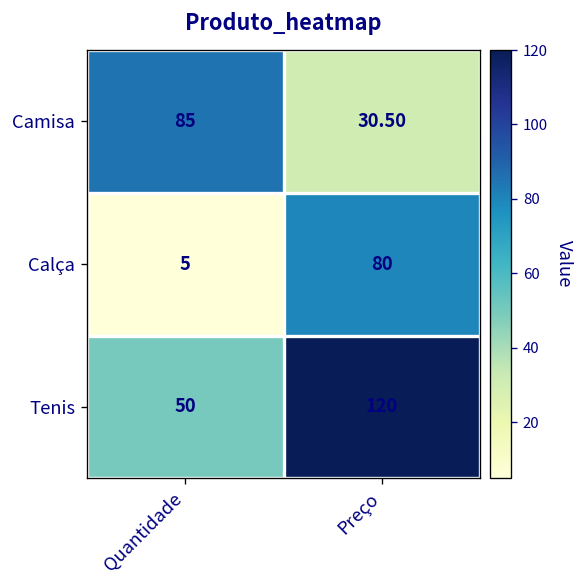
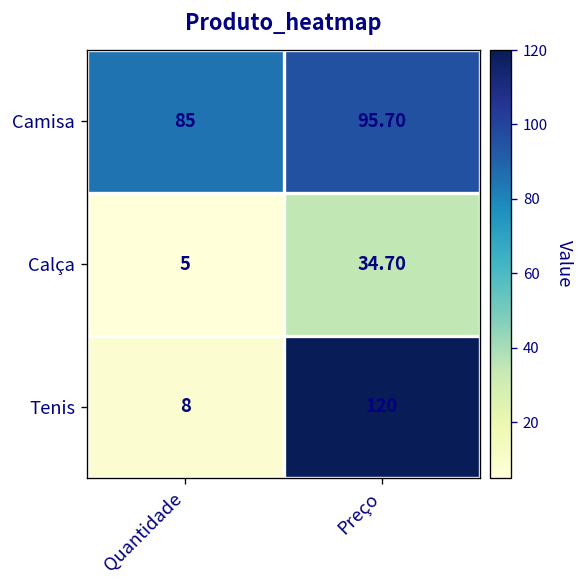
  {
    "Camisa": {
      "Quantidade": 85,
-     "Preço": 30.50
+     "Preço": 95.70
    },
    "Calça": {
      "Quantidade": 5,
-     "Preço": 80
+     "Preço": 34.70
    },
    "Tenis": {
-     "Quantidade": 50
+     "Quantidade": 8
    }
  }
